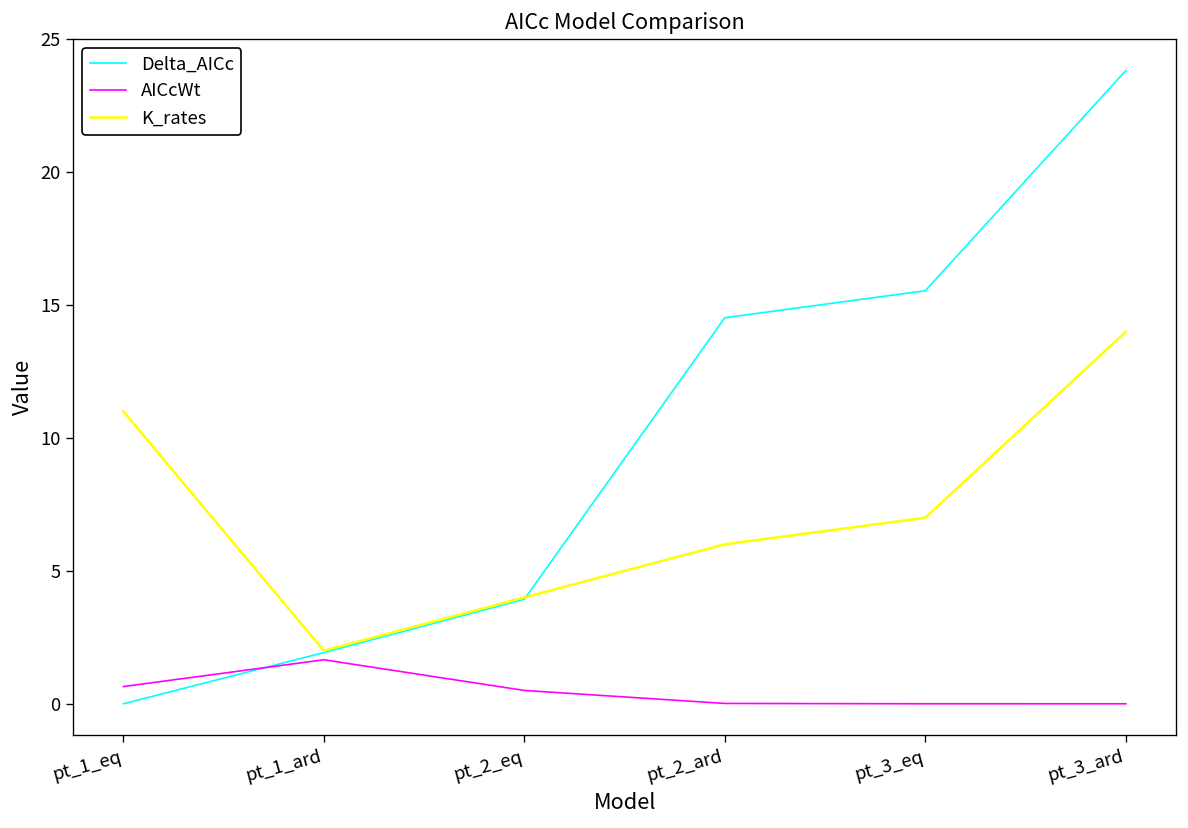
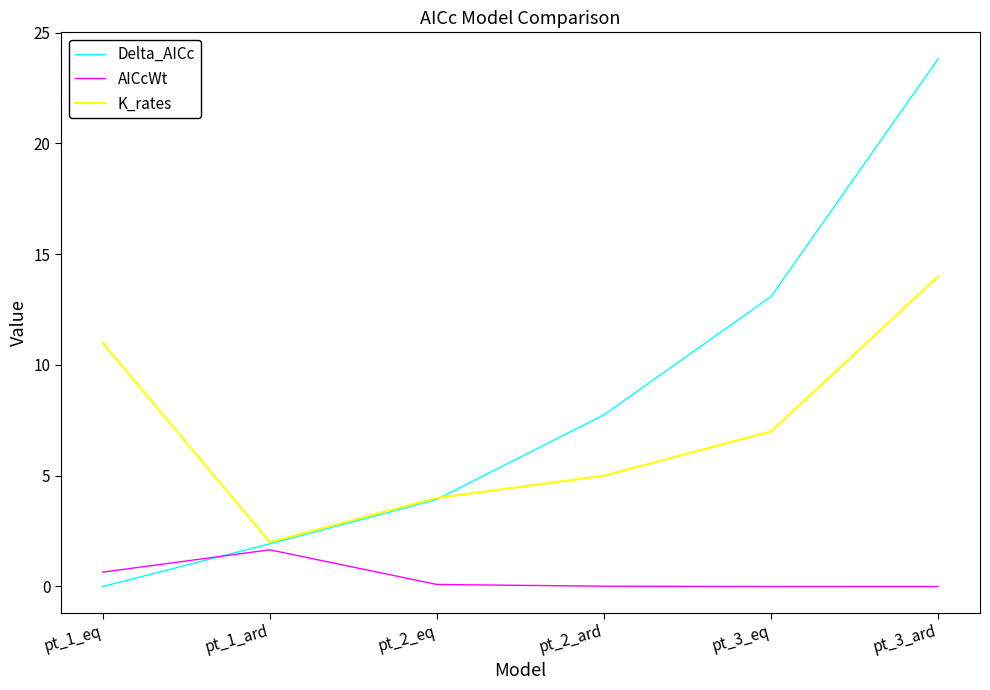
  {
    "Delta_AICc": {
      "pt_1_eq": 0.0,
-     "pt_2_ard": 14.5,
-     "pt_3_eq": 15.5,
+     "pt_2_ard": 7.8,
+     "pt_3_eq": 13.1,
      "pt_3_ard": 23.8
    },
    "AICcWt": {
      "pt_1_eq": 0.6,
      "pt_1_ard": 1.7,
-     "pt_2_eq": 0.5,
+     "pt_2_eq": 0.1,
      "pt_2_ard": 0.0,
      "pt_3_eq": 0.0,
      "pt_3_ard": 0.0
    },
    "K_rates": {
      "pt_1_eq": 11,
-     "pt_2_ard": 6,
+     "pt_2_ard": 5,
      "pt_3_eq": 7,
      "pt_3_ard": 14
    }
  }
